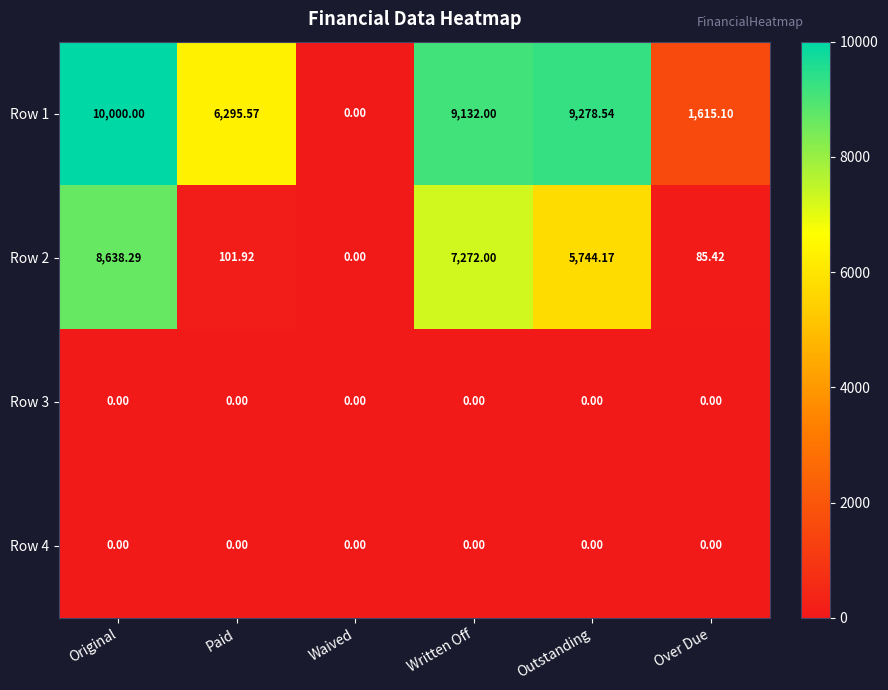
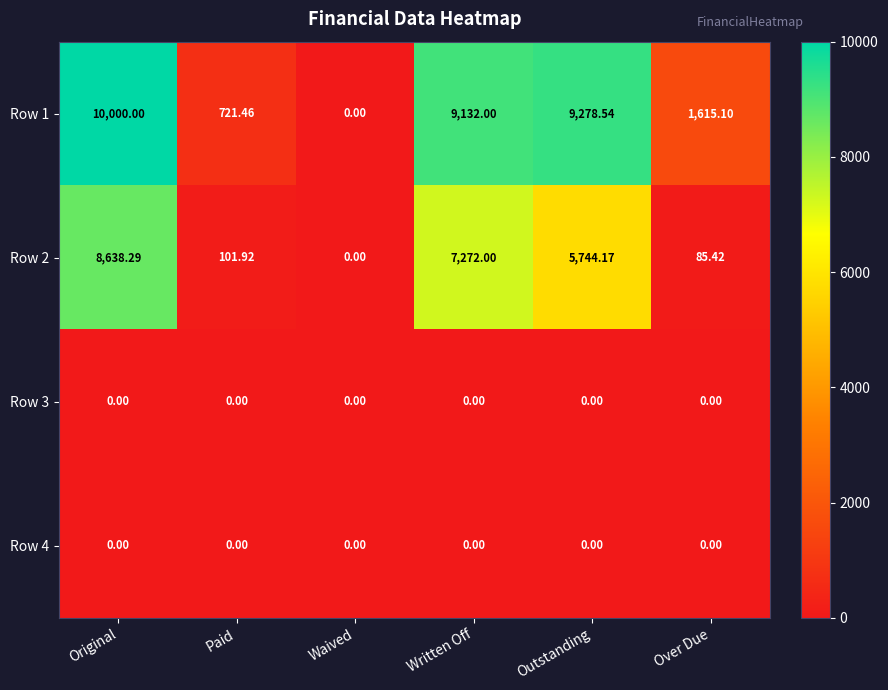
  {
    "Row 1": {
      "Original": "10,000.00",
-     "Paid": "6,295.57",
+     "Paid": "721.46",
      "Waived": "0.00",
      "Written Off": "9,132.00",
      "Outstanding": "9,278.54",
      "Over Due": "1,615.10"
    },
    "Row 2": {
      "Original": "8,638.29",
      "Paid": "101.92",
      "Waived": "0.00",
      "Written Off": "7,272.00",
      "Outstanding": "5,744.17",
      "Over Due": "85.42"
    },
    "Row 3": {
      "Original": "0.00",
      "Paid": "0.00",
      "Waived": "0.00",
      "Written Off": "0.00",
      "Outstanding": "0.00",
      "Over Due": "0.00"
    },
    "Row 4": {
      "Original": "0.00",
      "Paid": "0.00",
      "Waived": "0.00",
      "Written Off": "0.00",
      "Outstanding": "0.00",
      "Over Due": "0.00"
    }
  }
